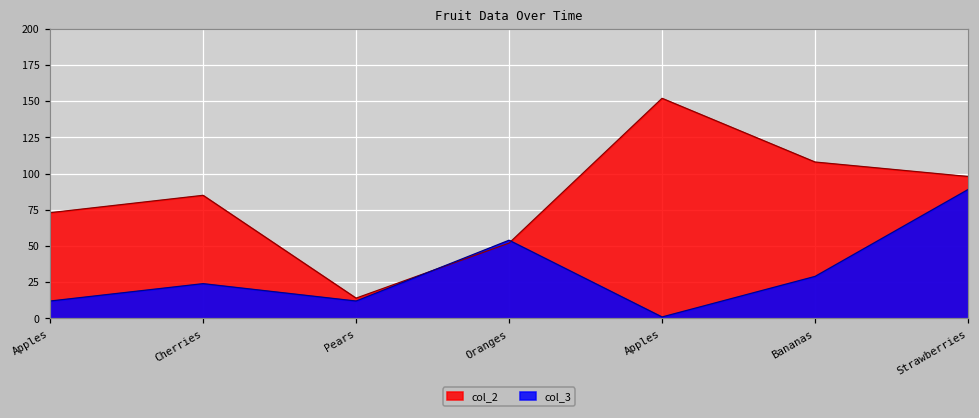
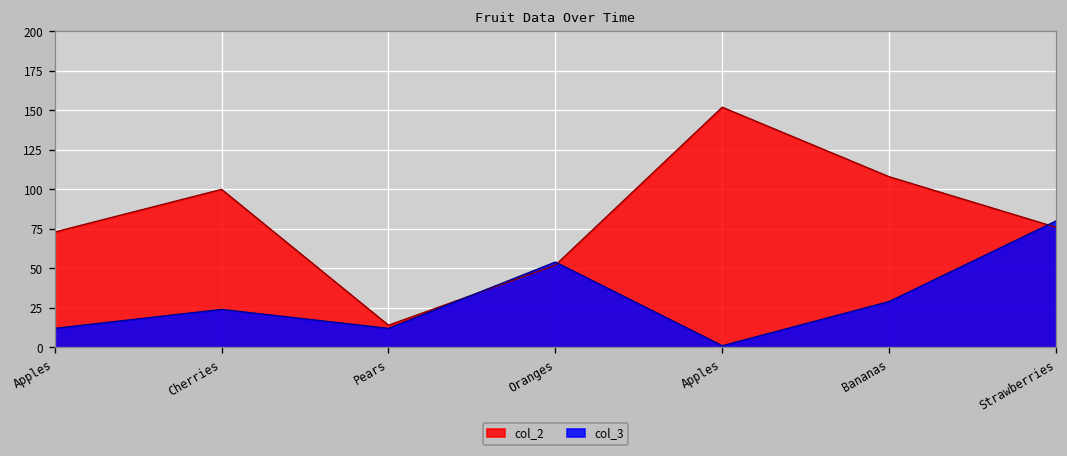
  {
    "col_2": {
-     "Cherries": 85,
+     "Cherries": 100,
      "Pears": 14,
      "Oranges": 52,
      "Bananas": 108,
-     "Strawberries": 98
+     "Strawberries": 76
    },
    "col_3": {
      "Cherries": 24,
      "Pears": 12,
      "Oranges": 54,
      "Bananas": 29,
-     "Strawberries": 89
+     "Strawberries": 80
    }
  }
